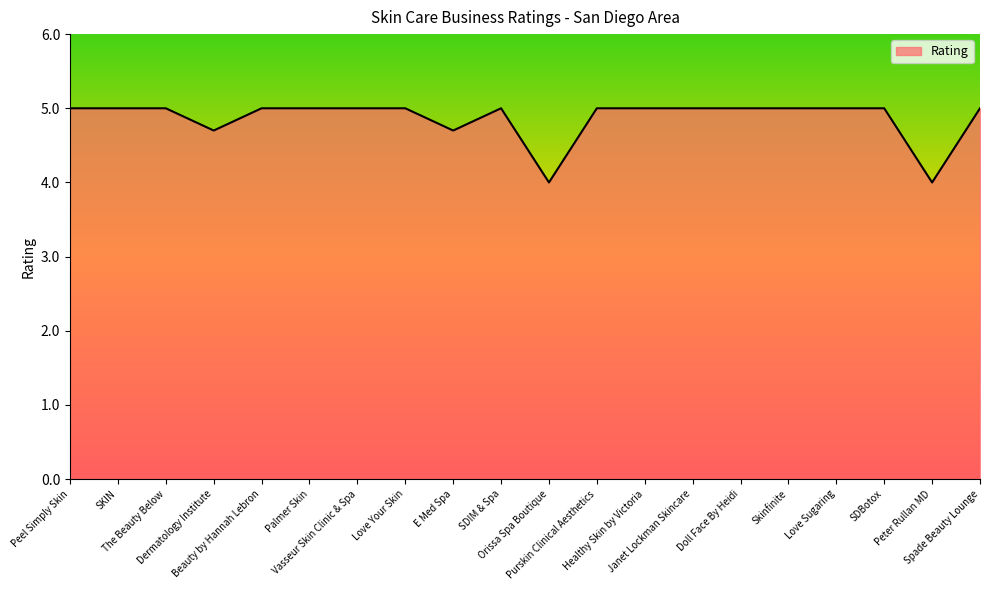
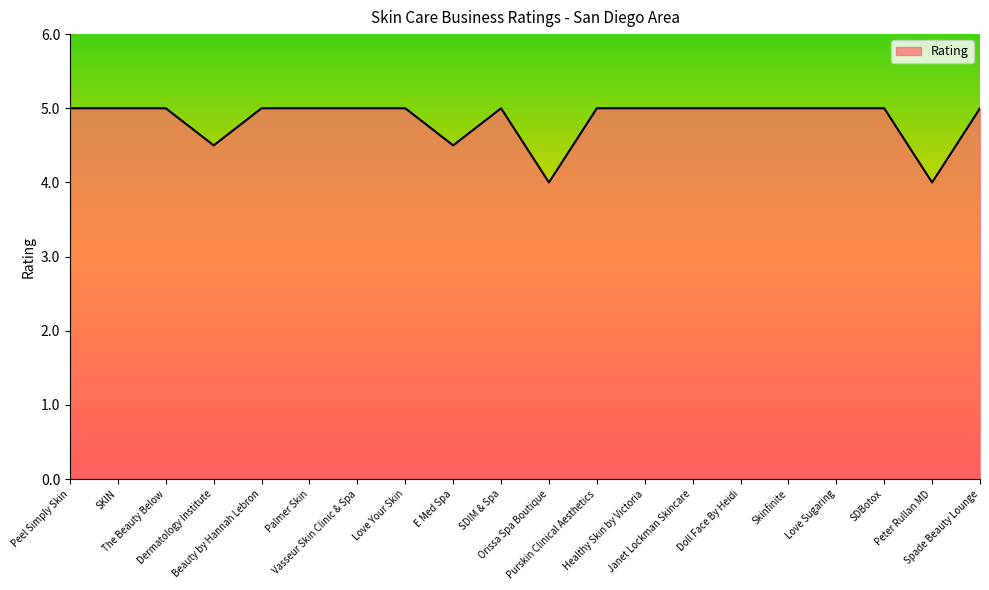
  {
    "Peel Simply Skin": 5.0,
    "SKIN": 5.0,
    "The Beauty Below": 5.0,
-   "Dermatology Institute": 4.7,
+   "Dermatology Institute": 4.5,
    "Beauty by Hannah Lebron": 5.0,
    "Palmer Skin": 5.0,
    "Vasseur Skin Clinic & Spa": 5.0,
    "Love Your Skin": 5.0,
-   "E Med Spa": 4.7,
+   "E Med Spa": 4.5,
    "SDIM & Spa": 5.0,
    "Orissa Spa Boutique": 4.0,
    "Purskin Clinical Aesthetics": 5.0,
    "Healthy Skin by Victoria": 5.0,
    "Janet Lockman Skincare": 5.0,
    "Doll Face By Heidi": 5.0,
    "Skinfinite": 5.0,
    "Love Sugaring": 5.0,
    "SDBotox": 5.0,
    "Peter Rullan MD": 4.0,
    "Spade Beauty Lounge": 5.0
  }
